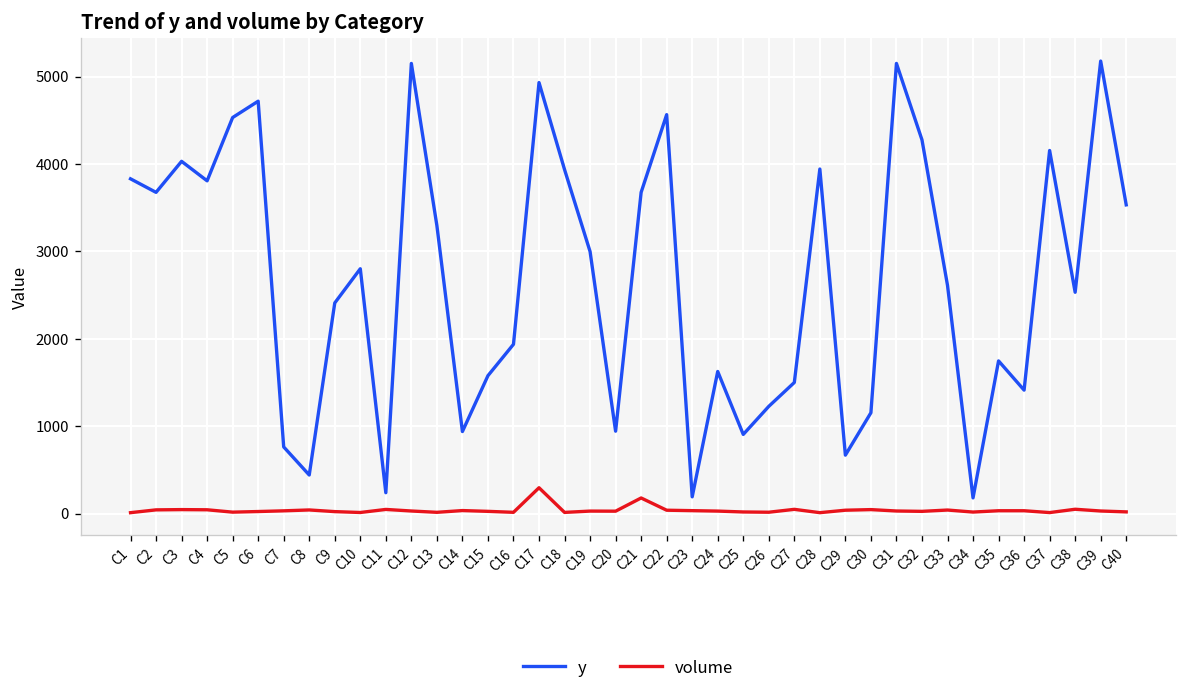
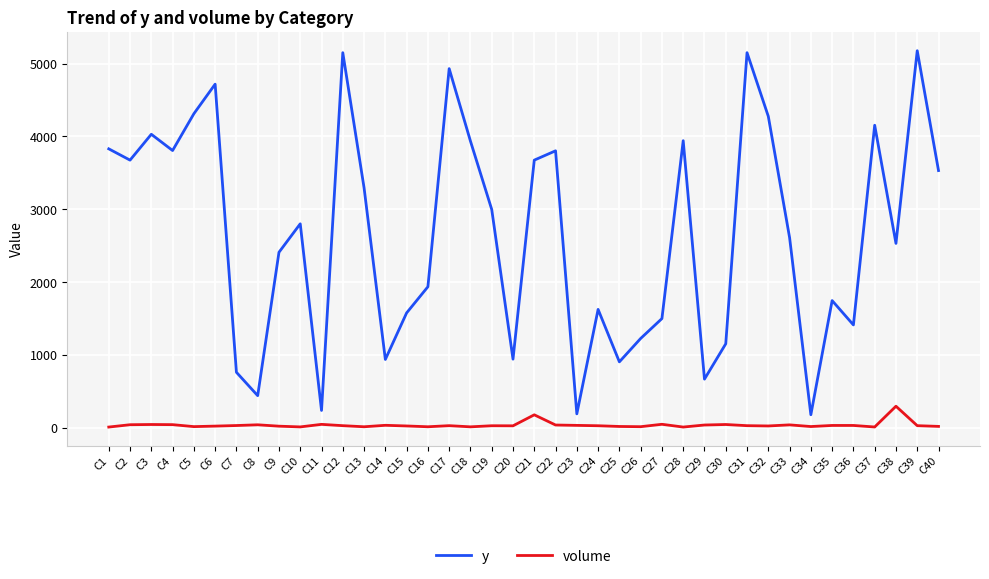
  {
    "y": {
      "C1": 3800,
      "C2": 3700,
      "C3": 4000,
      "C4": 3800,
-     "C5": 4500,
+     "C5": 4300,
      "C6": 4700,
      "C7": 800,
      "C8": 400,
      "C9": 2400,
      "C10": 2800,
      "C11": 200,
      "C12": 5200,
      "C13": 3300,
      "C14": 900,
      "C15": 1600,
      "C16": 1900,
      "C17": 4900,
      "C18": 3900,
      "C19": 3000,
      "C20": 900,
      "C21": 3700,
-     "C22": 4600,
+     "C22": 3800,
      "C23": 200,
      "C24": 1600,
      "C25": 900,
      "C26": 1200,
      "C27": 1500,
      "C28": 3900,
      "C29": 700,
      "C30": 1200,
      "C31": 5200,
      "C32": 4300,
      "C33": 2600,
      "C34": 200,
      "C35": 1700,
      "C36": 1400,
      "C37": 4200,
      "C38": 2500,
      "C39": 5200,
      "C40": 3500
    },
    "volume": {
      "C1": 0,
      "C2": 0,
      "C3": 0,
      "C4": 0,
      "C5": 0,
      "C6": 0,
      "C7": 0,
      "C8": 0,
      "C9": 0,
      "C10": 0,
      "C11": 0,
      "C12": 0,
      "C13": 0,
      "C14": 0,
      "C15": 0,
      "C16": 0,
-     "C17": 300,
+     "C17": 0,
      "C18": 0,
      "C19": 0,
      "C20": 0,
      "C21": 200,
      "C22": 0,
      "C23": 0,
      "C24": 0,
      "C25": 0,
      "C26": 0,
      "C27": 0,
      "C28": 0,
      "C29": 0,
      "C30": 0,
      "C31": 0,
      "C32": 0,
      "C33": 0,
      "C34": 0,
      "C35": 0,
      "C36": 0,
      "C37": 0,
-     "C38": 100,
+     "C38": 300,
      "C39": 0,
      "C40": 0
    }
  }
